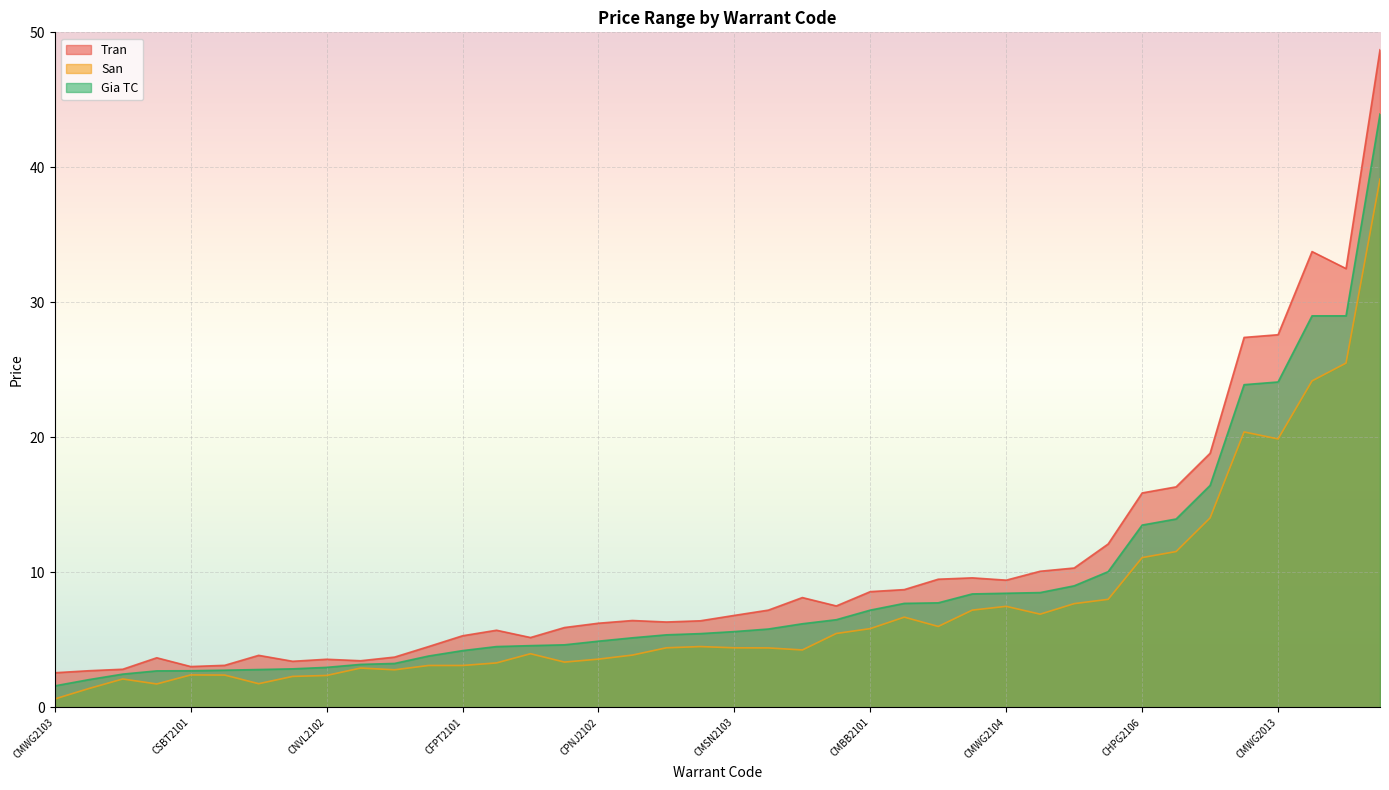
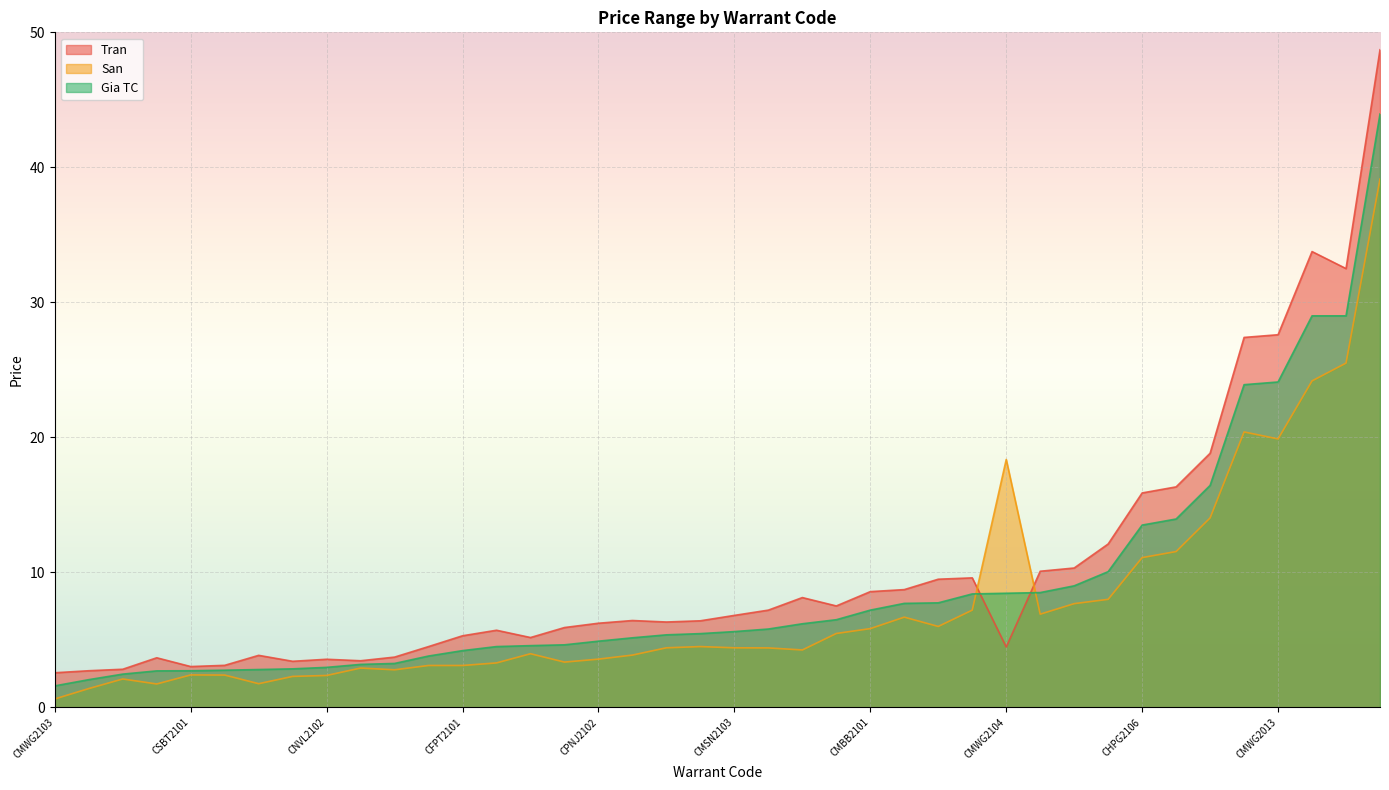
  {
    "Tran": {
-     "CMWG2104": 9.4,
+     "CMWG2104": 4.5,
      "CMWG2013": 27.6
    },
    "San": {
-     "CMWG2104": 7.5,
+     "CMWG2104": 18.4,
      "CMWG2013": 19.9
    },
    "Gia TC": {
      "CMWG2104": 8.5,
      "CMWG2013": 24.1
    }
  }
